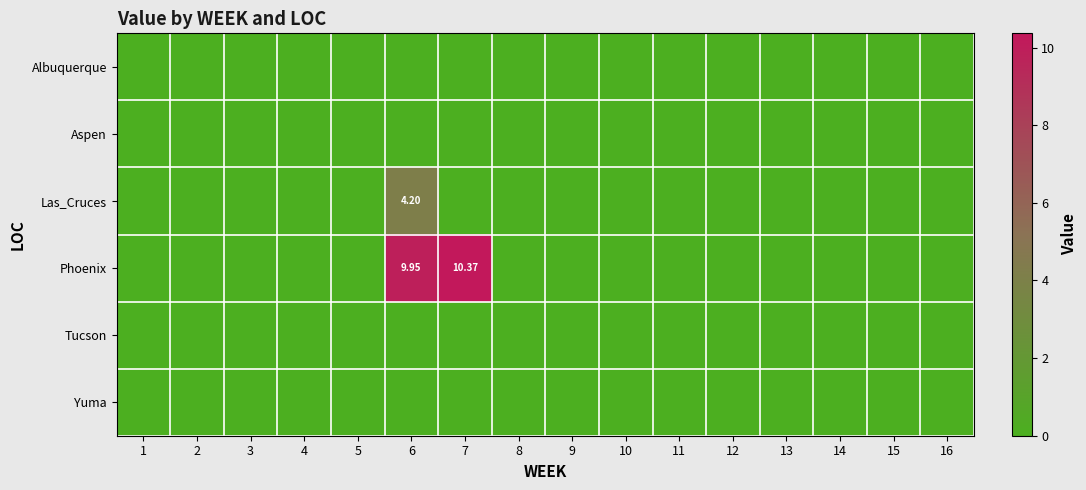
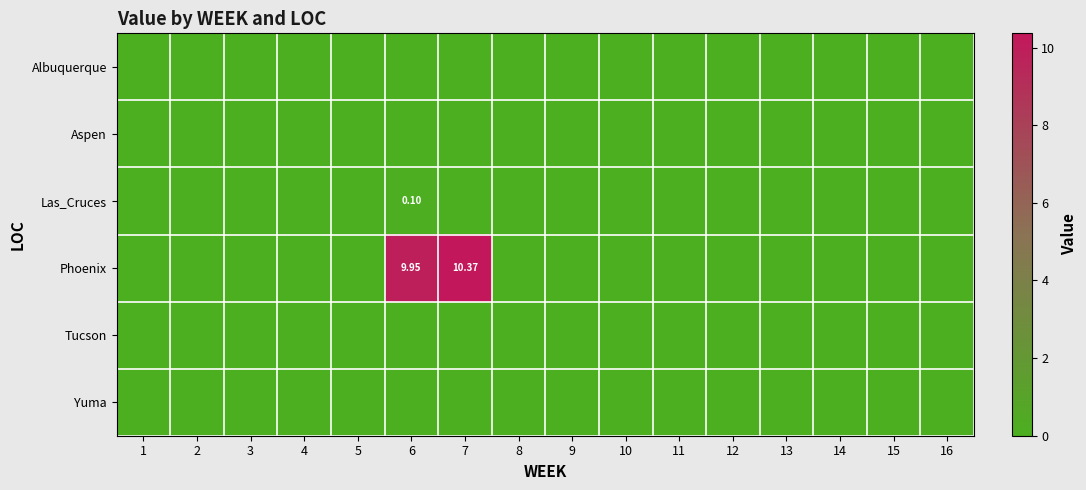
  {
    "Las_Cruces": {
-     "6": 4.20
+     "6": 0.10
    },
    "Phoenix": {
      "6": 9.95,
      "7": 10.37
    }
  }
